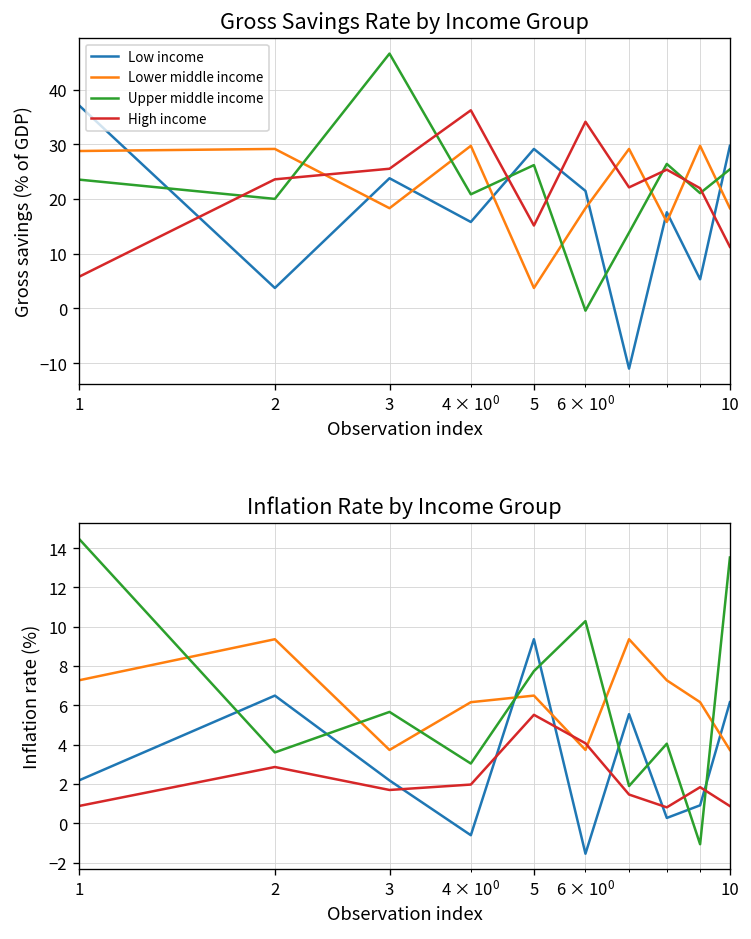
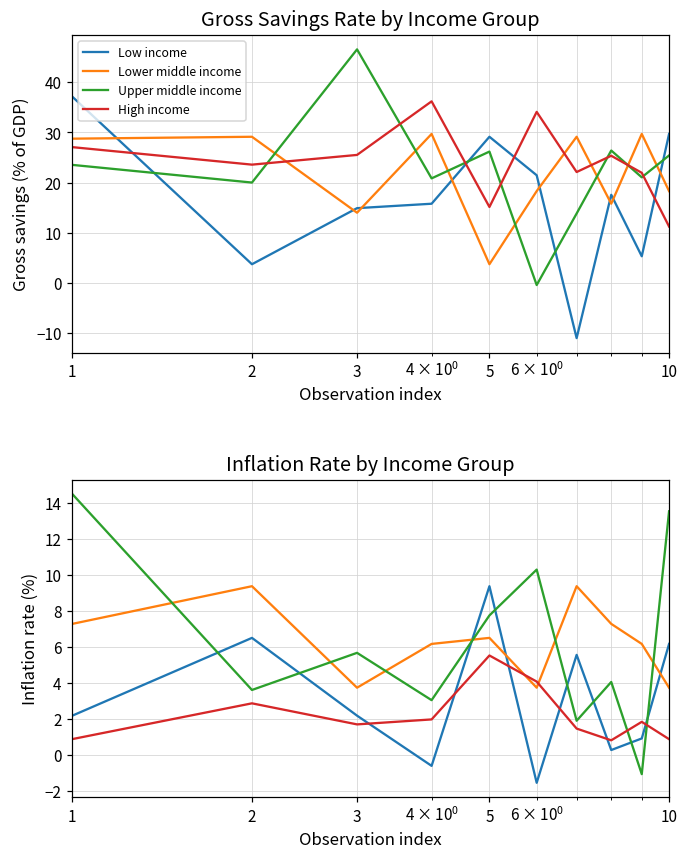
  {
    "Gross Savings Rate by Income Group": {
      "Low income": {
        "1": 37,
        "2": 4,
-       "3": 24,
+       "3": 15,
        "5": 29,
        "10": 30
      },
      "Lower middle income": {
        "1": 29,
        "2": 29,
-       "3": 18,
+       "3": 14,
        "5": 4,
        "10": 18
      },
      "Upper middle income": {
        "1": 24,
        "2": 20,
        "3": 47,
        "5": 26,
        "10": 25
      },
      "High income": {
-       "1": 6,
+       "1": 27,
        "2": 24,
        "3": 26,
        "5": 15,
        "10": 11
      }
    },
    "Inflation Rate by Income Group": {
      "Low income": {
        "1": 2.2,
        "2": 6.5,
        "3": 2.2,
        "5": 9.4,
        "10": 6.2
      },
      "Lower middle income": {
        "1": 7.3,
        "2": 9.4,
        "3": 3.7,
        "5": 6.5,
        "10": 3.7
      },
      "Upper middle income": {
        "1": 14.5,
        "2": 3.6,
        "3": 5.7,
        "5": 7.7,
        "10": 13.5
      },
      "High income": {
        "1": 0.9,
        "2": 2.9,
        "3": 1.7,
        "5": 5.5,
        "10": 0.9
      }
    }
  }
